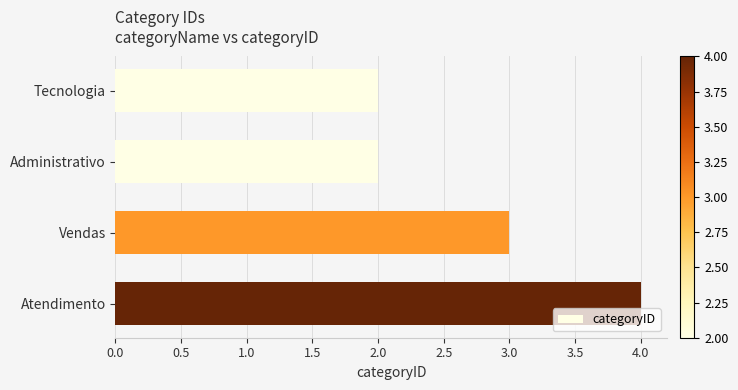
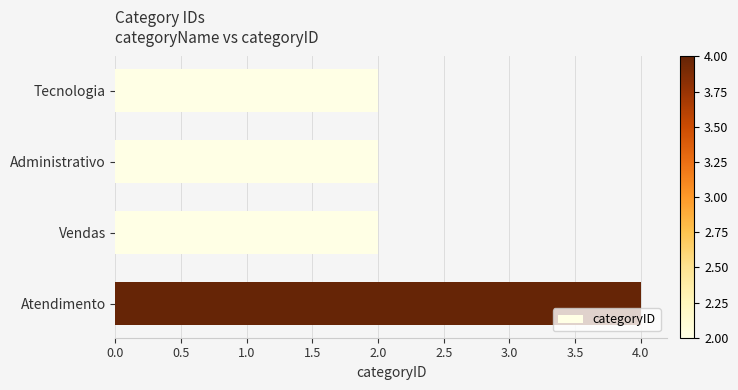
  {
    "Tecnologia": 2,
    "Administrativo": 2,
-   "Vendas": 3,
+   "Vendas": 2,
    "Atendimento": 4
  }
